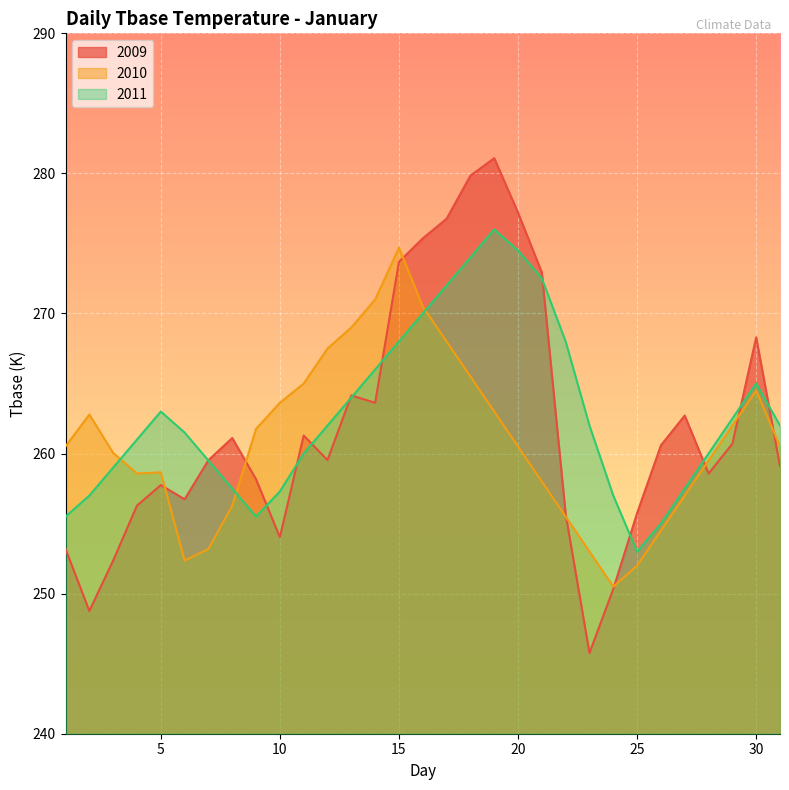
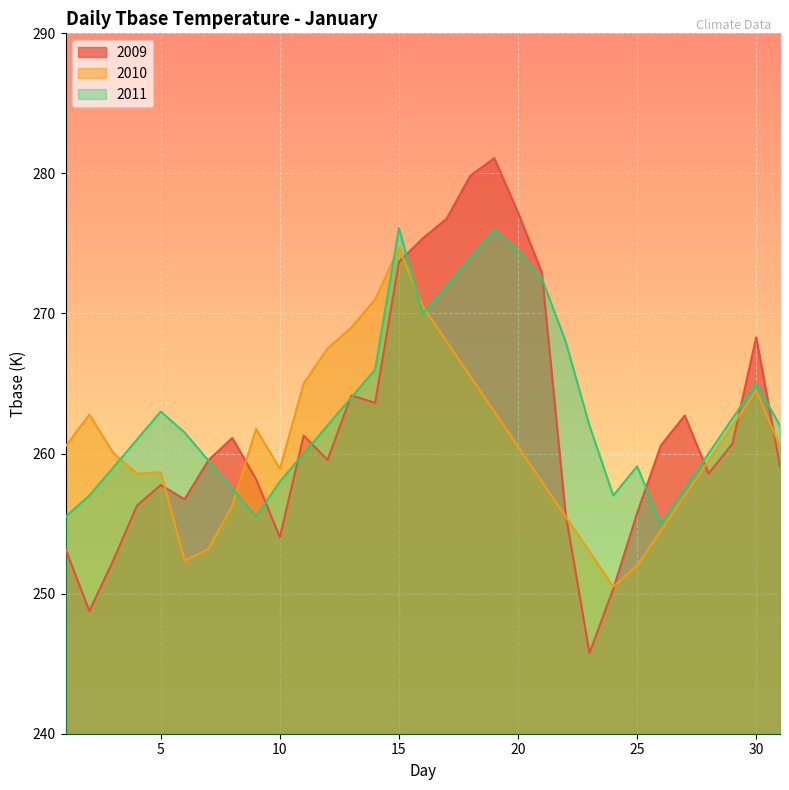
  {
    "2009": {
      "5": 257.8,
      "10": 254.0,
      "15": 273.7,
      "20": 277.2,
      "25": 255.8,
      "30": 268.3
    },
    "2010": {
      "5": 258.7,
-     "10": 263.6,
+     "10": 258.9,
      "15": 274.7,
      "20": 260.5,
      "25": 252.0,
      "30": 264.5
    },
    "2011": {
      "5": 263.0,
-     "10": 257.3,
-     "15": 268.0,
+     "10": 258.0,
+     "15": 276.1,
      "20": 274.5,
-     "25": 253.0,
+     "25": 259.1,
      "30": 265.0
    }
  }
